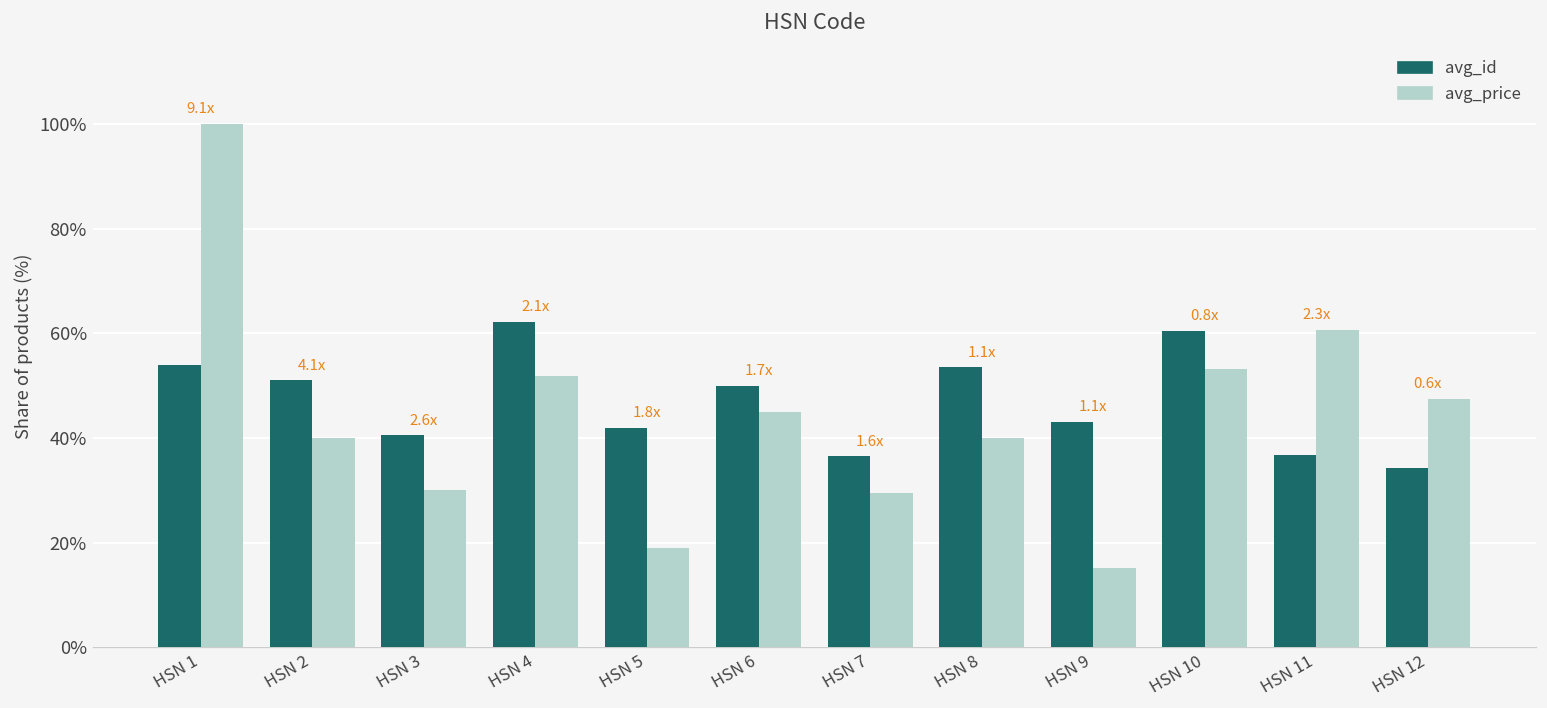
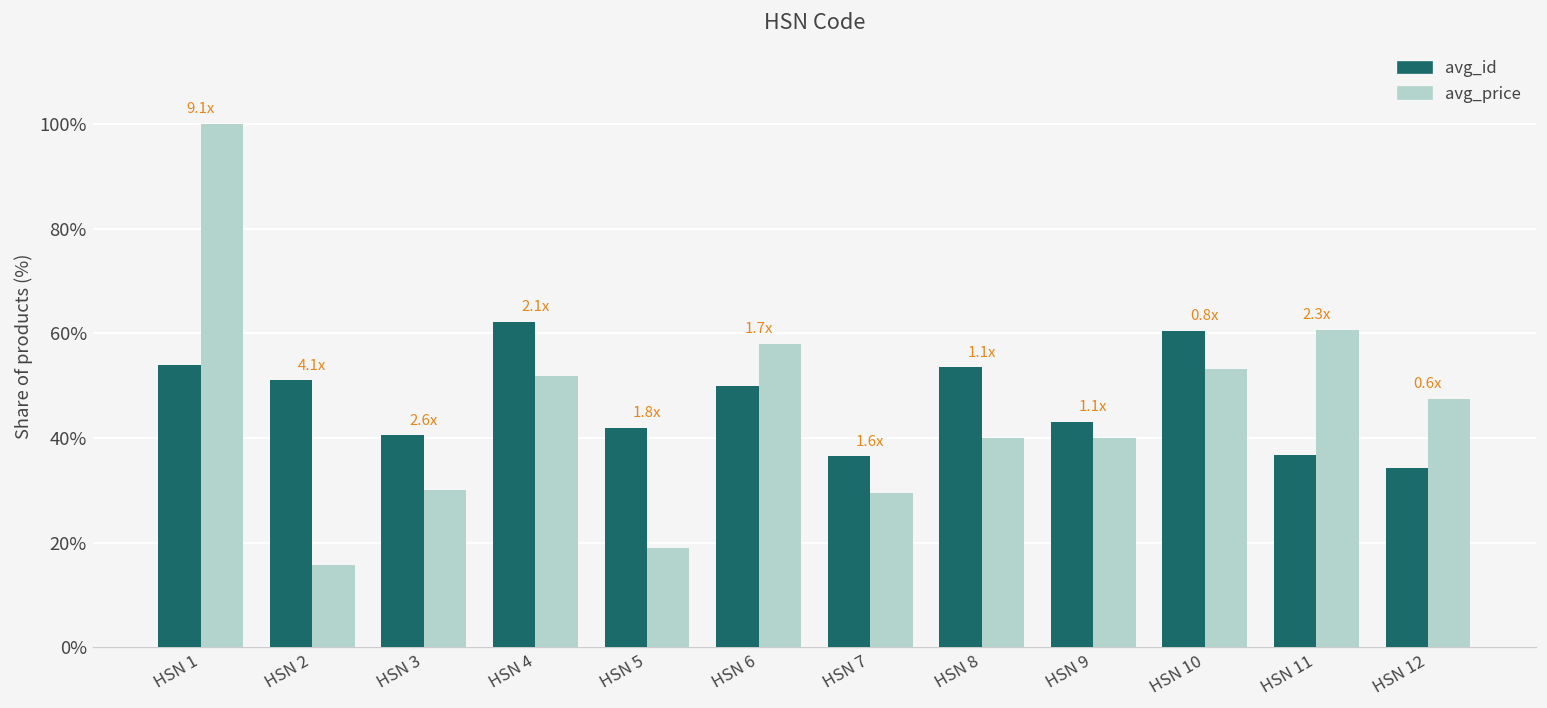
  {
    "avg_id": {
      "HSN 1": "54%",
      "HSN 6": "50%",
      "HSN 11": "37%",
      "HSN 12": "34%"
    },
    "avg_price": {
-     "HSN 2": "40%",
+     "HSN 2": "16%",
      "HSN 3": "30%",
      "HSN 4": "52%",
      "HSN 5": "19%",
-     "HSN 6": "45%",
+     "HSN 6": "58%",
      "HSN 7": "30%",
      "HSN 8": "40%",
-     "HSN 9": "15%",
+     "HSN 9": "40%",
      "HSN 10": "53%"
    }
  }
